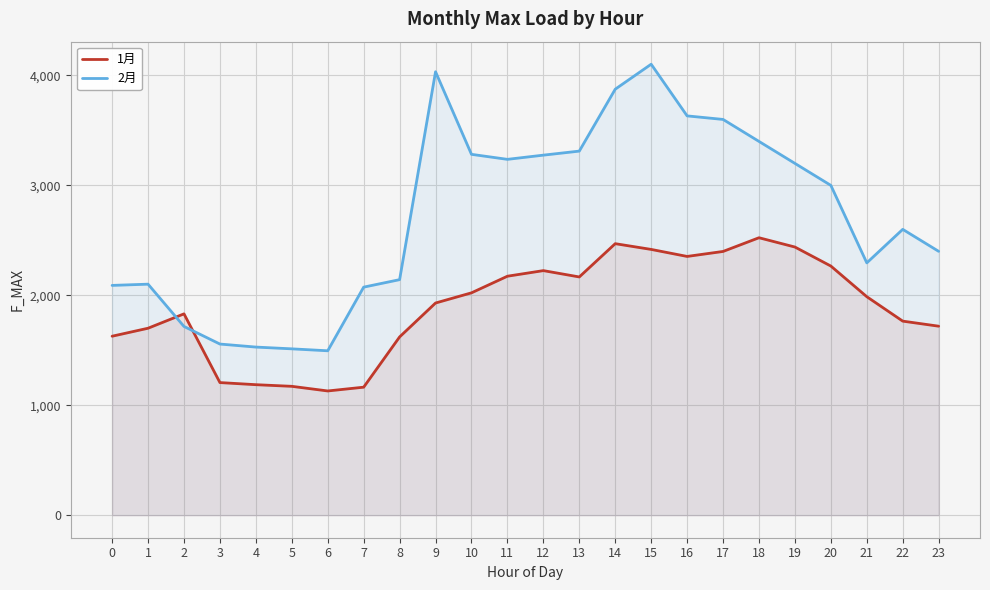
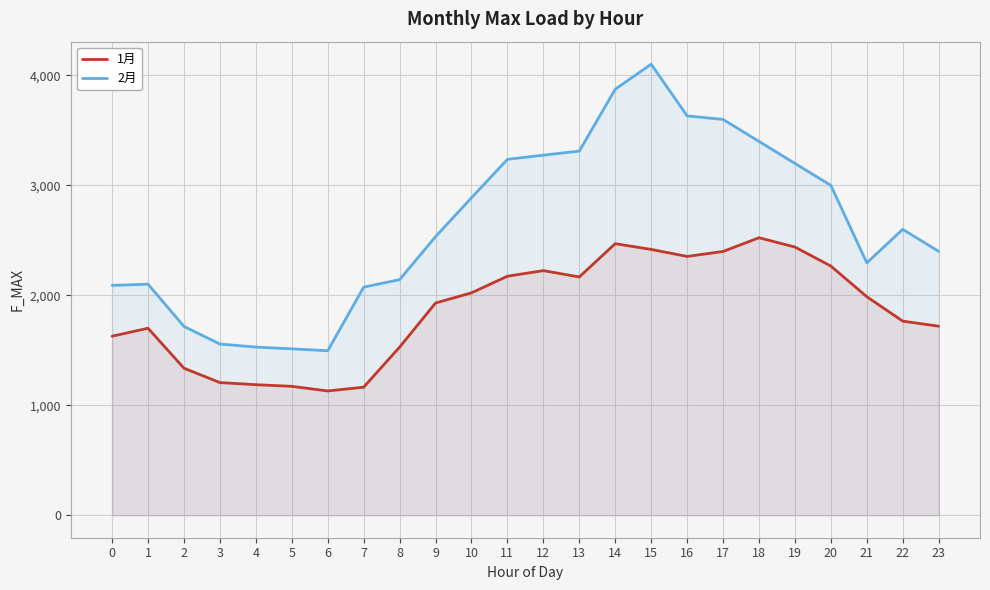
  {
    "1月": {
      "0": "1,630",
      "1": "1,700",
-     "2": "1,830",
+     "2": "1,340",
      "3": "1,210",
      "4": "1,190",
      "5": "1,170",
      "6": "1,130",
      "7": "1,160",
-     "8": "1,620",
+     "8": "1,530",
      "9": "1,930",
      "10": "2,020",
      "11": "2,170",
      "12": "2,220",
      "13": "2,170",
      "14": "2,470",
      "15": "2,420",
      "16": "2,350",
      "17": "2,400",
      "18": "2,520",
      "19": "2,440",
      "20": "2,270",
      "21": "1,990",
      "22": "1,770",
      "23": "1,720"
    },
    "2月": {
      "0": "2,090",
      "1": "2,100",
      "2": "1,720",
      "3": "1,560",
      "4": "1,530",
      "5": "1,510",
      "6": "1,500",
      "7": "2,070",
      "8": "2,140",
-     "9": "4,030",
-     "10": "3,280",
+     "9": "2,530",
+     "10": "2,890",
      "11": "3,240",
      "12": "3,280",
      "13": "3,310",
      "14": "3,870",
      "15": "4,100",
      "16": "3,630",
      "17": "3,600",
      "18": "3,400",
      "19": "3,200",
      "20": "3,000",
      "21": "2,300",
      "22": "2,600",
      "23": "2,400"
    }
  }
